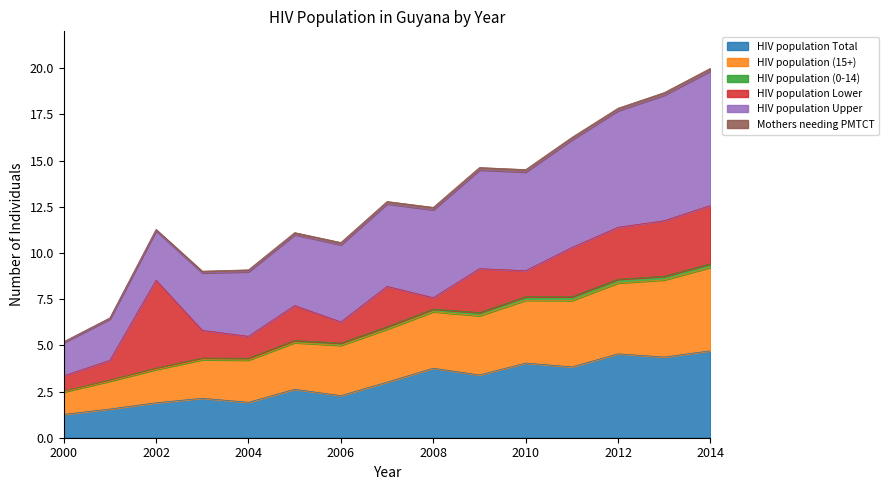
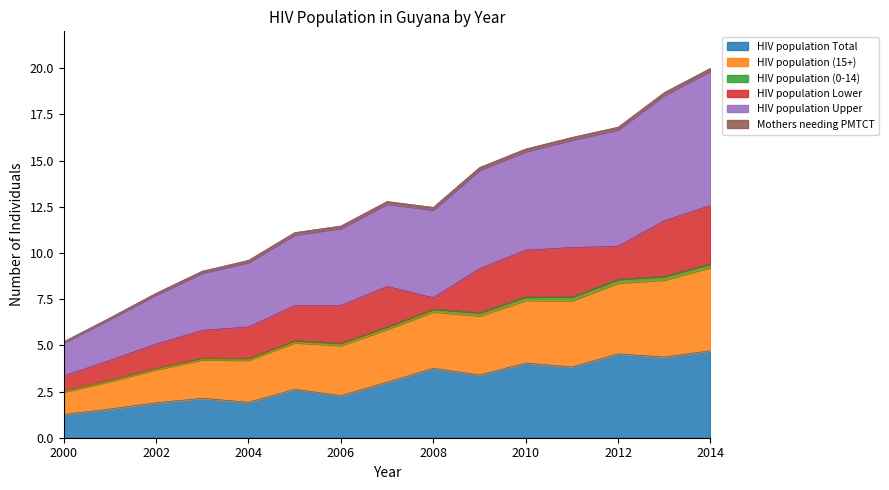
  {
    "HIV population Total": {
      "2000": 1.3,
      "2002": 1.9,
      "2004": 1.9,
      "2006": 2.3,
      "2008": 3.8,
      "2010": 4.0,
      "2012": 4.5,
      "2014": 4.7
    },
    "HIV population (15+)": {
      "2008": 3.1,
      "2010": 3.4,
      "2012": 3.8,
      "2014": 4.5
    },
    "HIV population (0-14)": {
      "2008": 0.1,
      "2010": 0.2,
      "2012": 0.2,
      "2014": 0.2
    },
    "HIV population Lower": {
      "2000": 0.8,
-     "2002": 4.8,
-     "2004": 1.2,
-     "2006": 1.1,
+     "2002": 1.3,
+     "2004": 1.7,
+     "2006": 2.0,
      "2008": 0.6,
-     "2010": 1.4,
-     "2012": 2.8,
+     "2010": 2.5,
+     "2012": 1.8,
      "2014": 3.2
    },
    "HIV population Upper": {
      "2014": 7.3
    },
    "Mothers needing PMTCT": {
      "2014": 0.1
    }
  }
